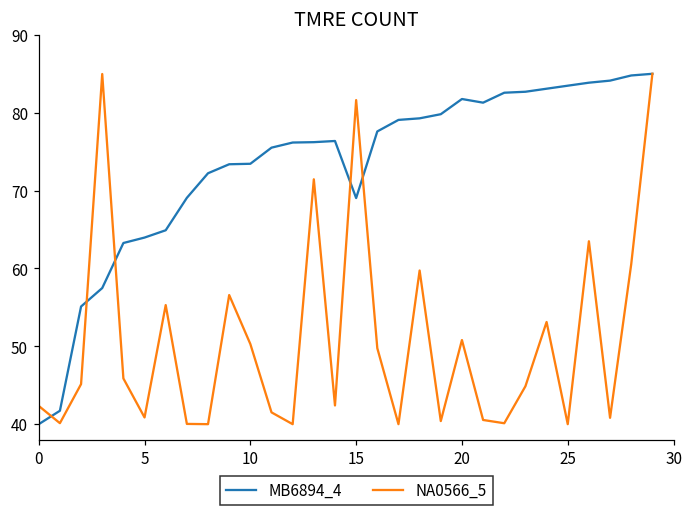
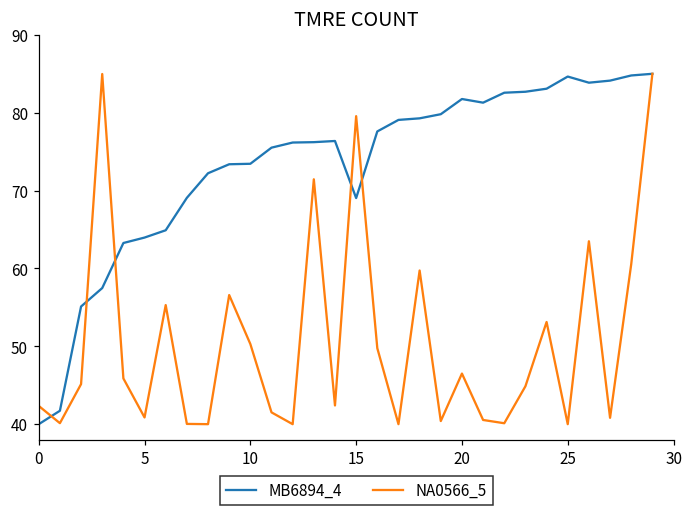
  {
    "MB6894_4": {
      "0": 40,
      "5": 64,
      "10": 73,
      "15": 69,
      "20": 82,
-     "25": 83
+     "25": 85
    },
    "NA0566_5": {
      "0": 42,
      "5": 41,
      "10": 50,
-     "15": 82,
-     "20": 51,
+     "15": 80,
+     "20": 47,
      "25": 40
    }
  }
